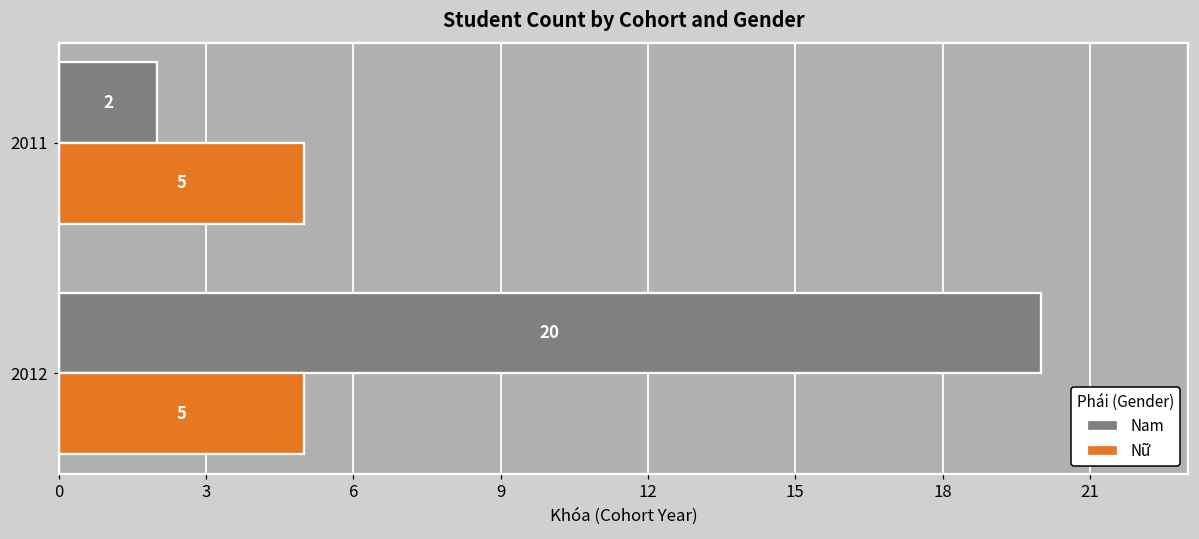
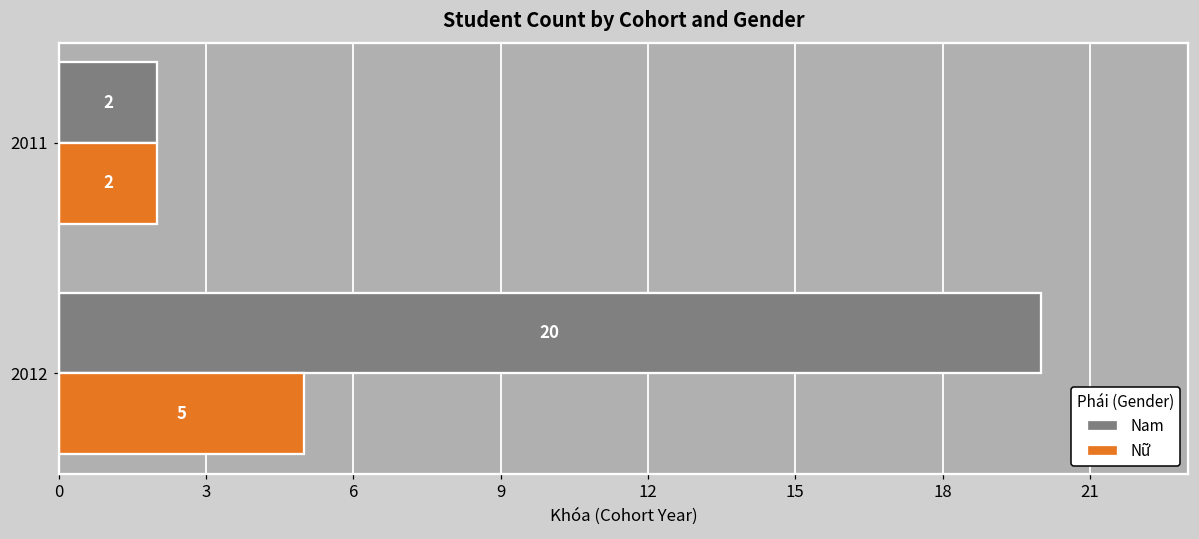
  {
    "Nam": {
      "2011": 2,
      "2012": 20
    },
    "Nữ": {
-     "2011": 5,
+     "2011": 2,
      "2012": 5
    }
  }
